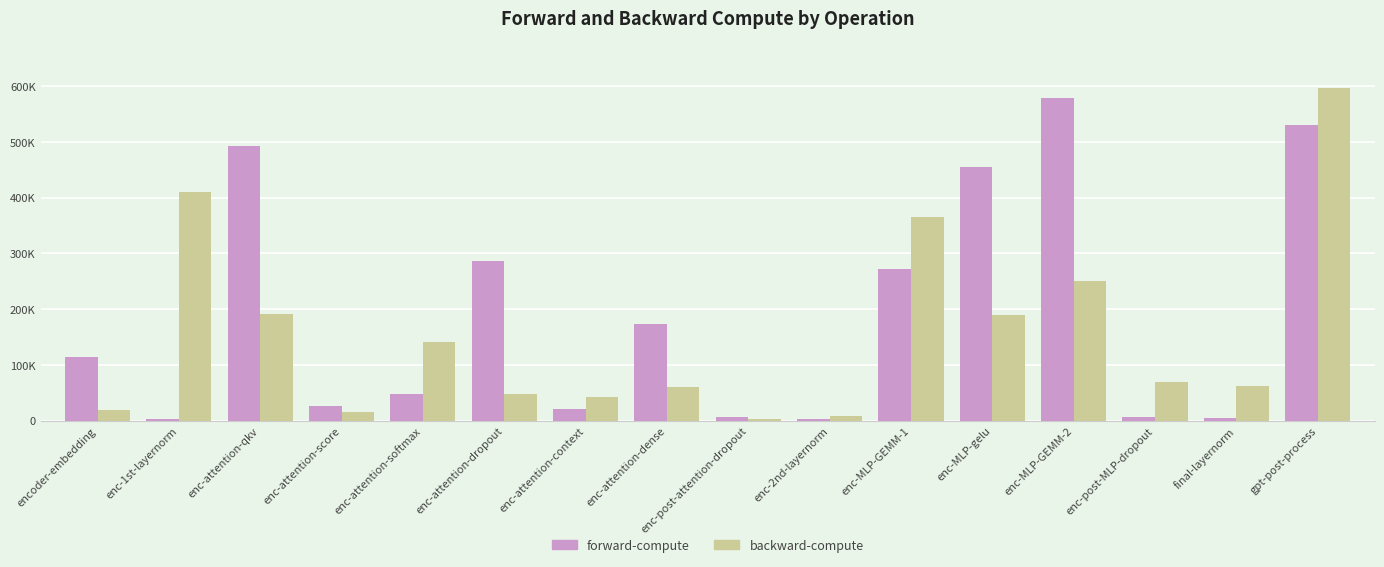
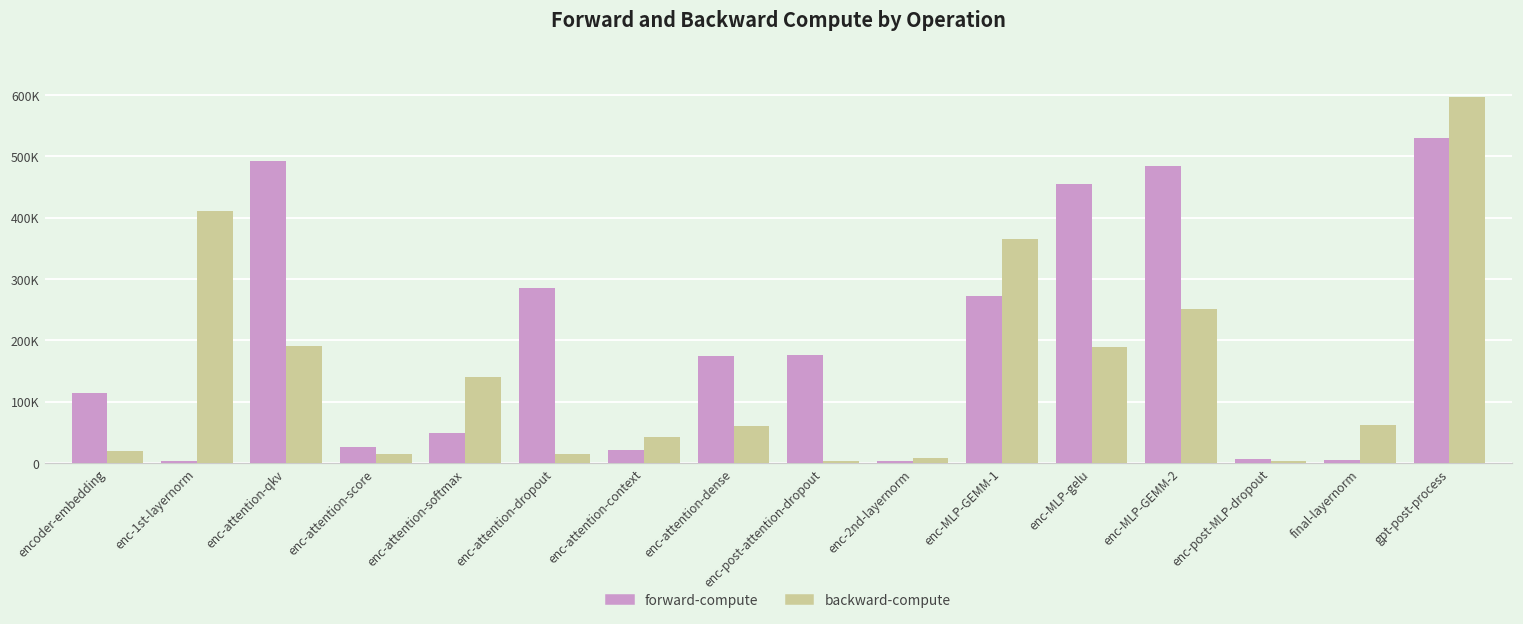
  {
    "forward-compute": {
      "encoder-embedding": 110000,
      "enc-attention-qkv": 490000,
      "enc-attention-score": 30000,
      "enc-attention-softmax": 50000,
      "enc-attention-dropout": 290000,
      "enc-attention-context": 20000,
      "enc-attention-dense": 170000,
-     "enc-post-attention-dropout": 10000,
+     "enc-post-attention-dropout": 180000,
      "enc-MLP-GEMM-1": 270000,
      "enc-MLP-gelu": 450000,
-     "enc-MLP-GEMM-2": 580000,
+     "enc-MLP-GEMM-2": 480000,
      "enc-post-MLP-dropout": 10000,
      "gpt-post-process": 530000
    },
    "backward-compute": {
      "encoder-embedding": 20000,
      "enc-1st-layernorm": 410000,
      "enc-attention-qkv": 190000,
      "enc-attention-score": 20000,
      "enc-attention-softmax": 140000,
-     "enc-attention-dropout": 50000,
+     "enc-attention-dropout": 20000,
      "enc-attention-context": 40000,
      "enc-attention-dense": 60000,
      "enc-2nd-layernorm": 10000,
      "enc-MLP-GEMM-1": 370000,
      "enc-MLP-gelu": 190000,
      "enc-MLP-GEMM-2": 250000,
-     "enc-post-MLP-dropout": 70000,
+     "enc-post-MLP-dropout": 0,
      "final-layernorm": 60000,
      "gpt-post-process": 600000
    }
  }
